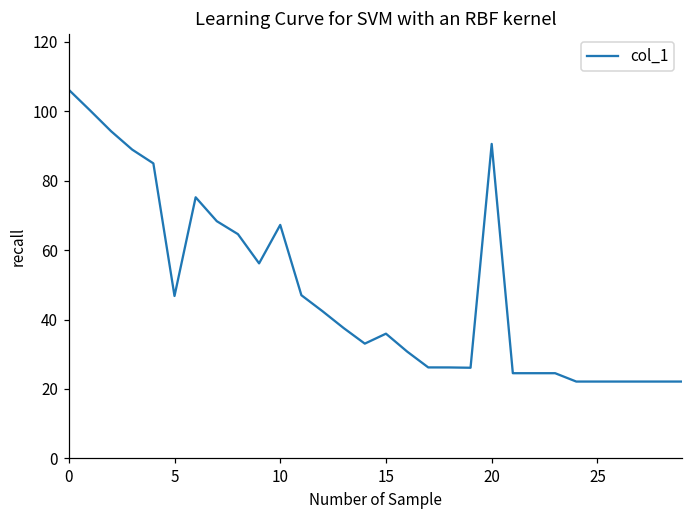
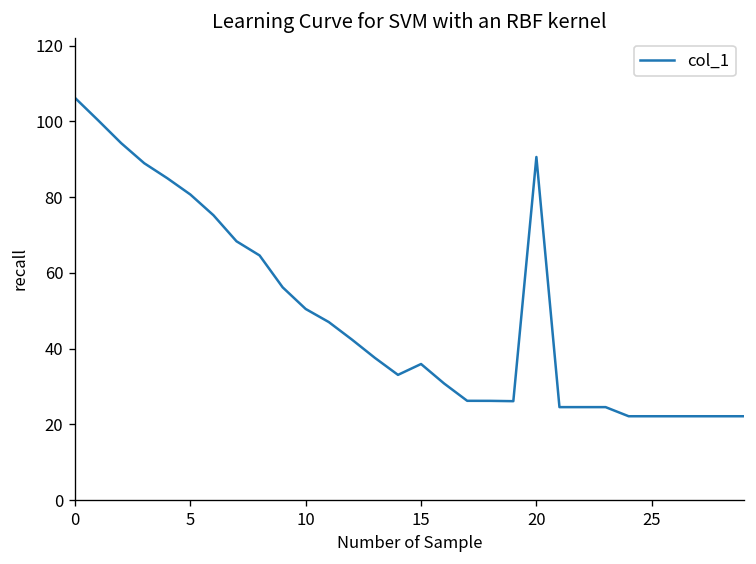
  {
    "0": 106,
-   "5": 47,
-   "10": 67,
+   "5": 81,
+   "10": 50,
    "15": 36,
    "20": 91,
    "25": 22
  }
